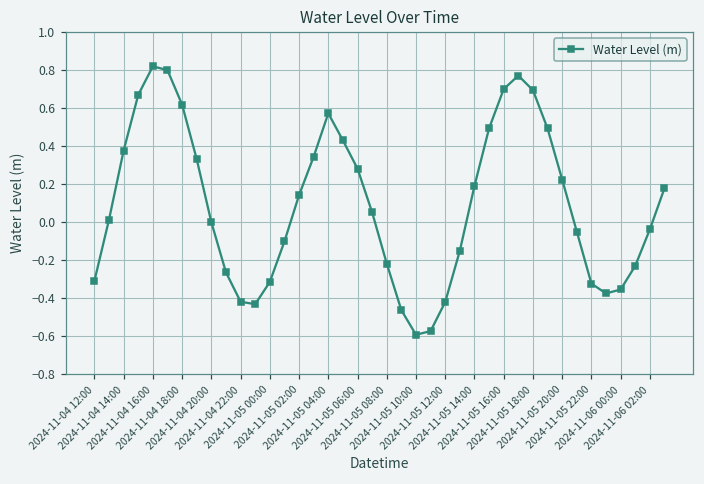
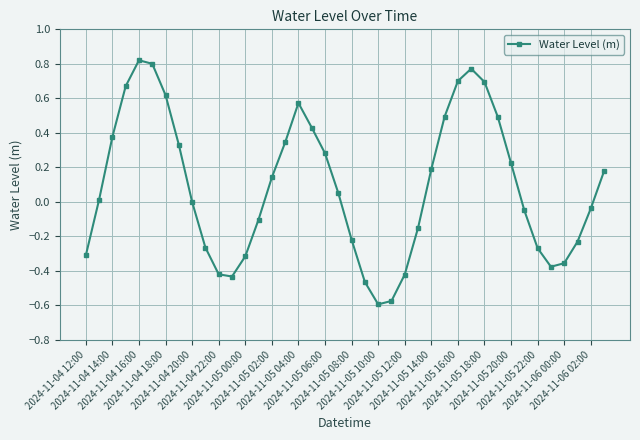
  {
    "2024-11-04 12:00": -0.31,
    "2024-11-04 14:00": 0.38,
    "2024-11-04 16:00": 0.82,
    "2024-11-04 18:00": 0.62,
    "2024-11-04 20:00": 0.00,
    "2024-11-04 22:00": -0.42,
    "2024-11-05 00:00": -0.32,
    "2024-11-05 02:00": 0.14,
    "2024-11-05 04:00": 0.57,
    "2024-11-05 06:00": 0.28,
    "2024-11-05 08:00": -0.22,
    "2024-11-05 10:00": -0.59,
    "2024-11-05 12:00": -0.42,
    "2024-11-05 14:00": 0.19,
    "2024-11-05 16:00": 0.70,
    "2024-11-05 18:00": 0.69,
    "2024-11-05 20:00": 0.22,
-   "2024-11-05 22:00": -0.32,
+   "2024-11-05 22:00": -0.27,
    "2024-11-06 00:00": -0.36,
    "2024-11-06 02:00": -0.04
  }
